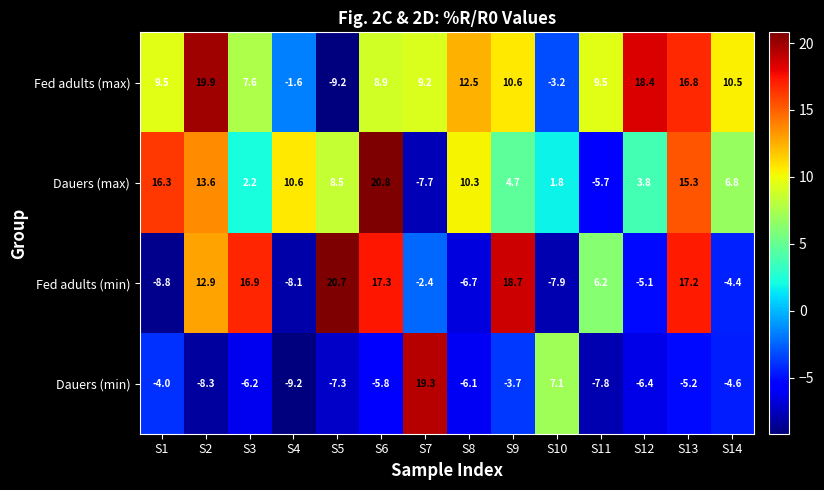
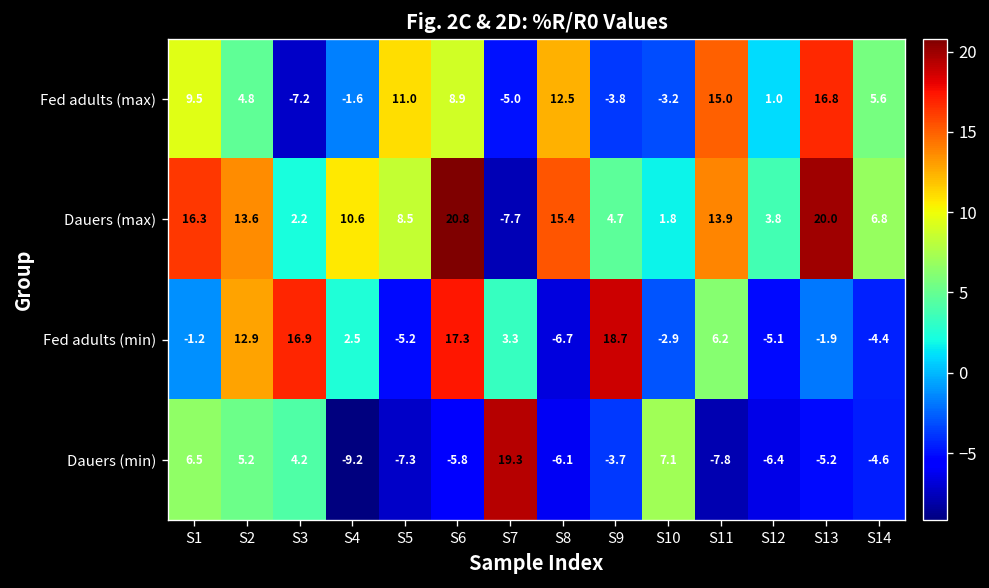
  {
    "Fed adults (max)": {
      "S1": 9.5,
-     "S2": 19.9,
-     "S3": 7.6,
+     "S2": 4.8,
+     "S3": -7.2,
      "S4": -1.6,
-     "S5": -9.2,
+     "S5": 11.0,
      "S6": 8.9,
-     "S7": 9.2,
+     "S7": -5.0,
      "S8": 12.5,
-     "S9": 10.6,
+     "S9": -3.8,
      "S10": -3.2,
-     "S11": 9.5,
-     "S12": 18.4,
+     "S11": 15.0,
+     "S12": 1.0,
      "S13": 16.8,
-     "S14": 10.5
+     "S14": 5.6
    },
    "Dauers (max)": {
      "S1": 16.3,
      "S2": 13.6,
      "S3": 2.2,
      "S4": 10.6,
      "S5": 8.5,
      "S6": 20.8,
      "S7": -7.7,
-     "S8": 10.3,
+     "S8": 15.4,
      "S9": 4.7,
      "S10": 1.8,
-     "S11": -5.7,
+     "S11": 13.9,
      "S12": 3.8,
-     "S13": 15.3,
+     "S13": 20.0,
      "S14": 6.8
    },
    "Fed adults (min)": {
-     "S1": -8.8,
+     "S1": -1.2,
      "S2": 12.9,
      "S3": 16.9,
-     "S4": -8.1,
-     "S5": 20.7,
+     "S4": 2.5,
+     "S5": -5.2,
      "S6": 17.3,
-     "S7": -2.4,
+     "S7": 3.3,
      "S8": -6.7,
      "S9": 18.7,
-     "S10": -7.9,
+     "S10": -2.9,
      "S11": 6.2,
      "S12": -5.1,
-     "S13": 17.2,
+     "S13": -1.9,
      "S14": -4.4
    },
    "Dauers (min)": {
-     "S1": -4.0,
-     "S2": -8.3,
-     "S3": -6.2,
+     "S1": 6.5,
+     "S2": 5.2,
+     "S3": 4.2,
      "S4": -9.2,
      "S5": -7.3,
      "S6": -5.8,
      "S7": 19.3,
      "S8": -6.1,
      "S9": -3.7,
      "S10": 7.1,
      "S11": -7.8,
      "S12": -6.4,
      "S13": -5.2,
      "S14": -4.6
    }
  }
